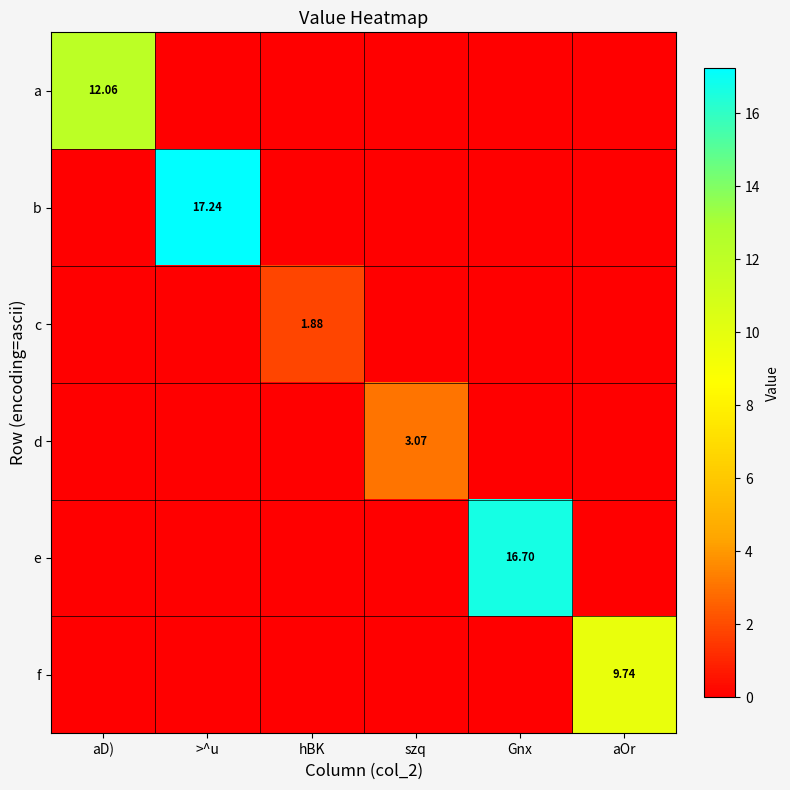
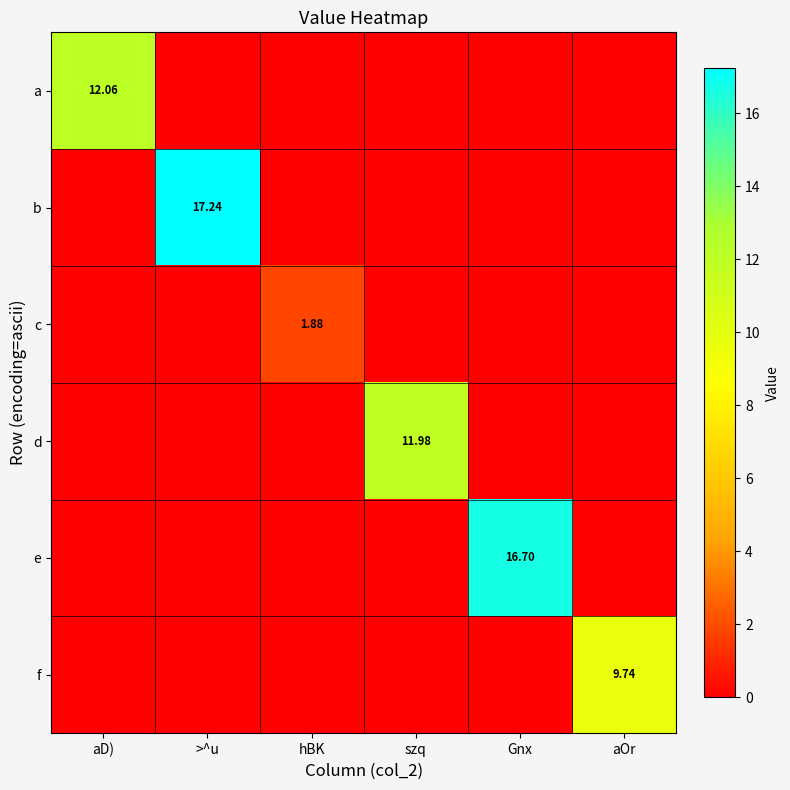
  {
    "a": {
      "aD)": 12.06
    },
    "b": {
      ">^u": 17.24
    },
    "c": {
      "hBK": 1.88
    },
    "d": {
-     "szq": 3.07
+     "szq": 11.98
    },
    "e": {
      "Gnx": 16.70
    },
    "f": {
      "aOr": 9.74
    }
  }
